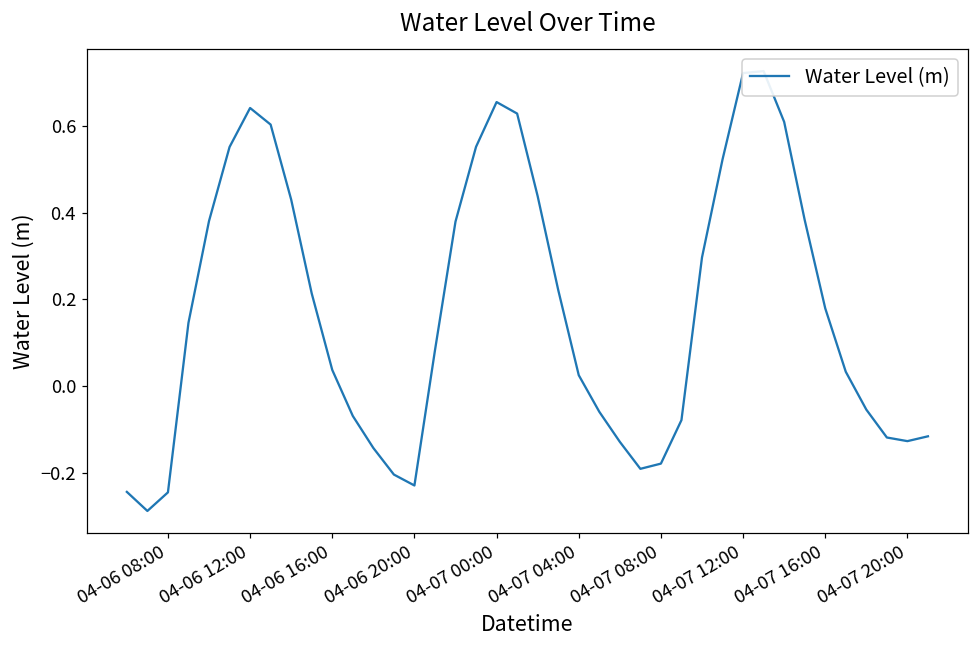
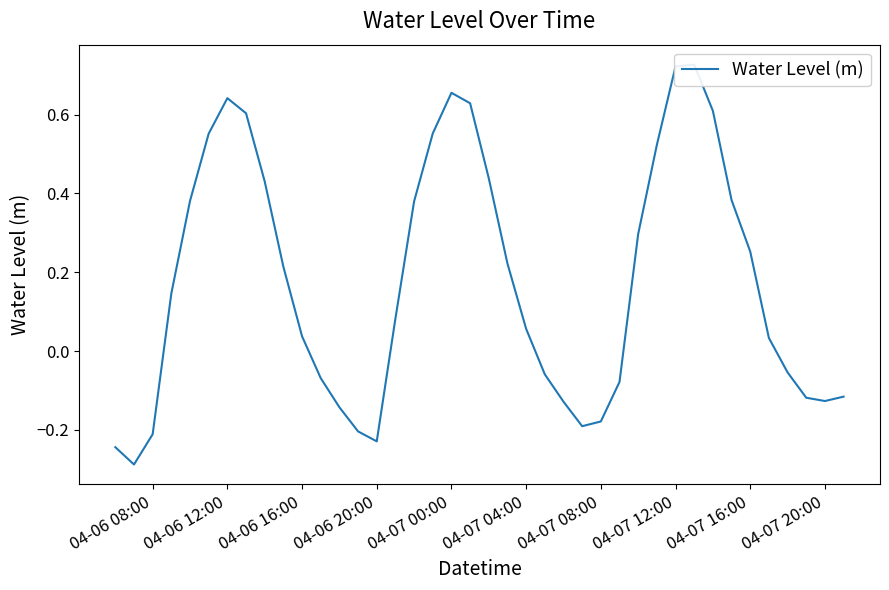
  {
-   "04-06 08:00": -0.25,
+   "04-06 08:00": -0.21,
    "04-06 12:00": 0.64,
    "04-06 16:00": 0.04,
    "04-06 20:00": -0.23,
    "04-07 00:00": 0.66,
-   "04-07 04:00": 0.03,
+   "04-07 04:00": 0.06,
    "04-07 08:00": -0.18,
-   "04-07 16:00": 0.18,
+   "04-07 16:00": 0.25,
    "04-07 20:00": -0.13
  }
